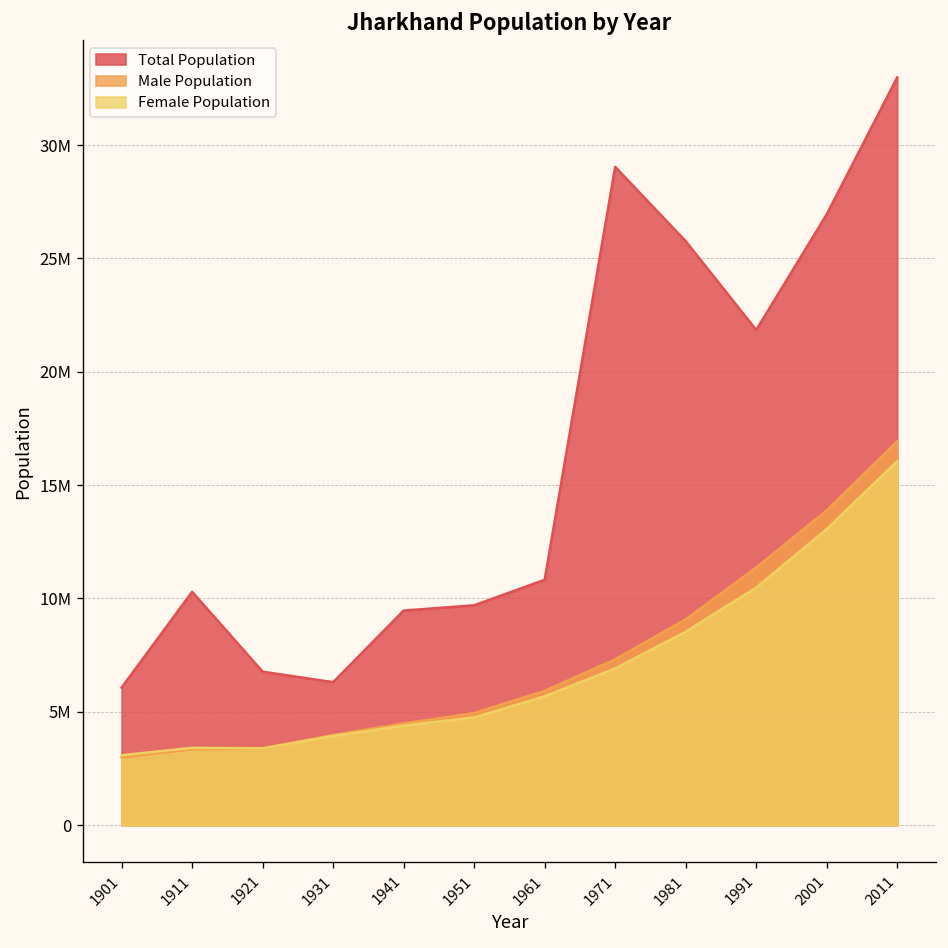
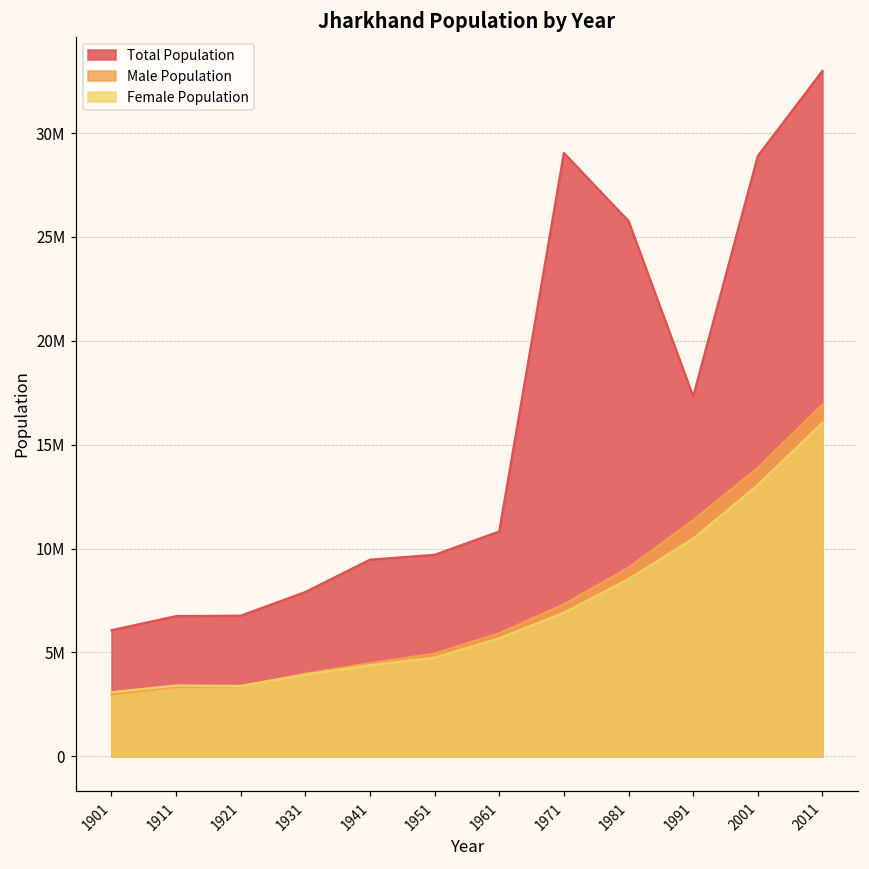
  {
    "Total Population": {
      "1901": 6100000,
-     "1911": 10300000,
+     "1911": 6700000,
      "1921": 6800000,
-     "1931": 6300000,
+     "1931": 7900000,
      "1941": 9500000,
      "1951": 9700000,
      "1961": 10800000,
      "1971": 29000000,
      "1981": 25800000,
-     "1991": 21800000,
-     "2001": 26900000,
+     "1991": 17300000,
+     "2001": 28900000,
      "2011": 33000000
    }
  }
